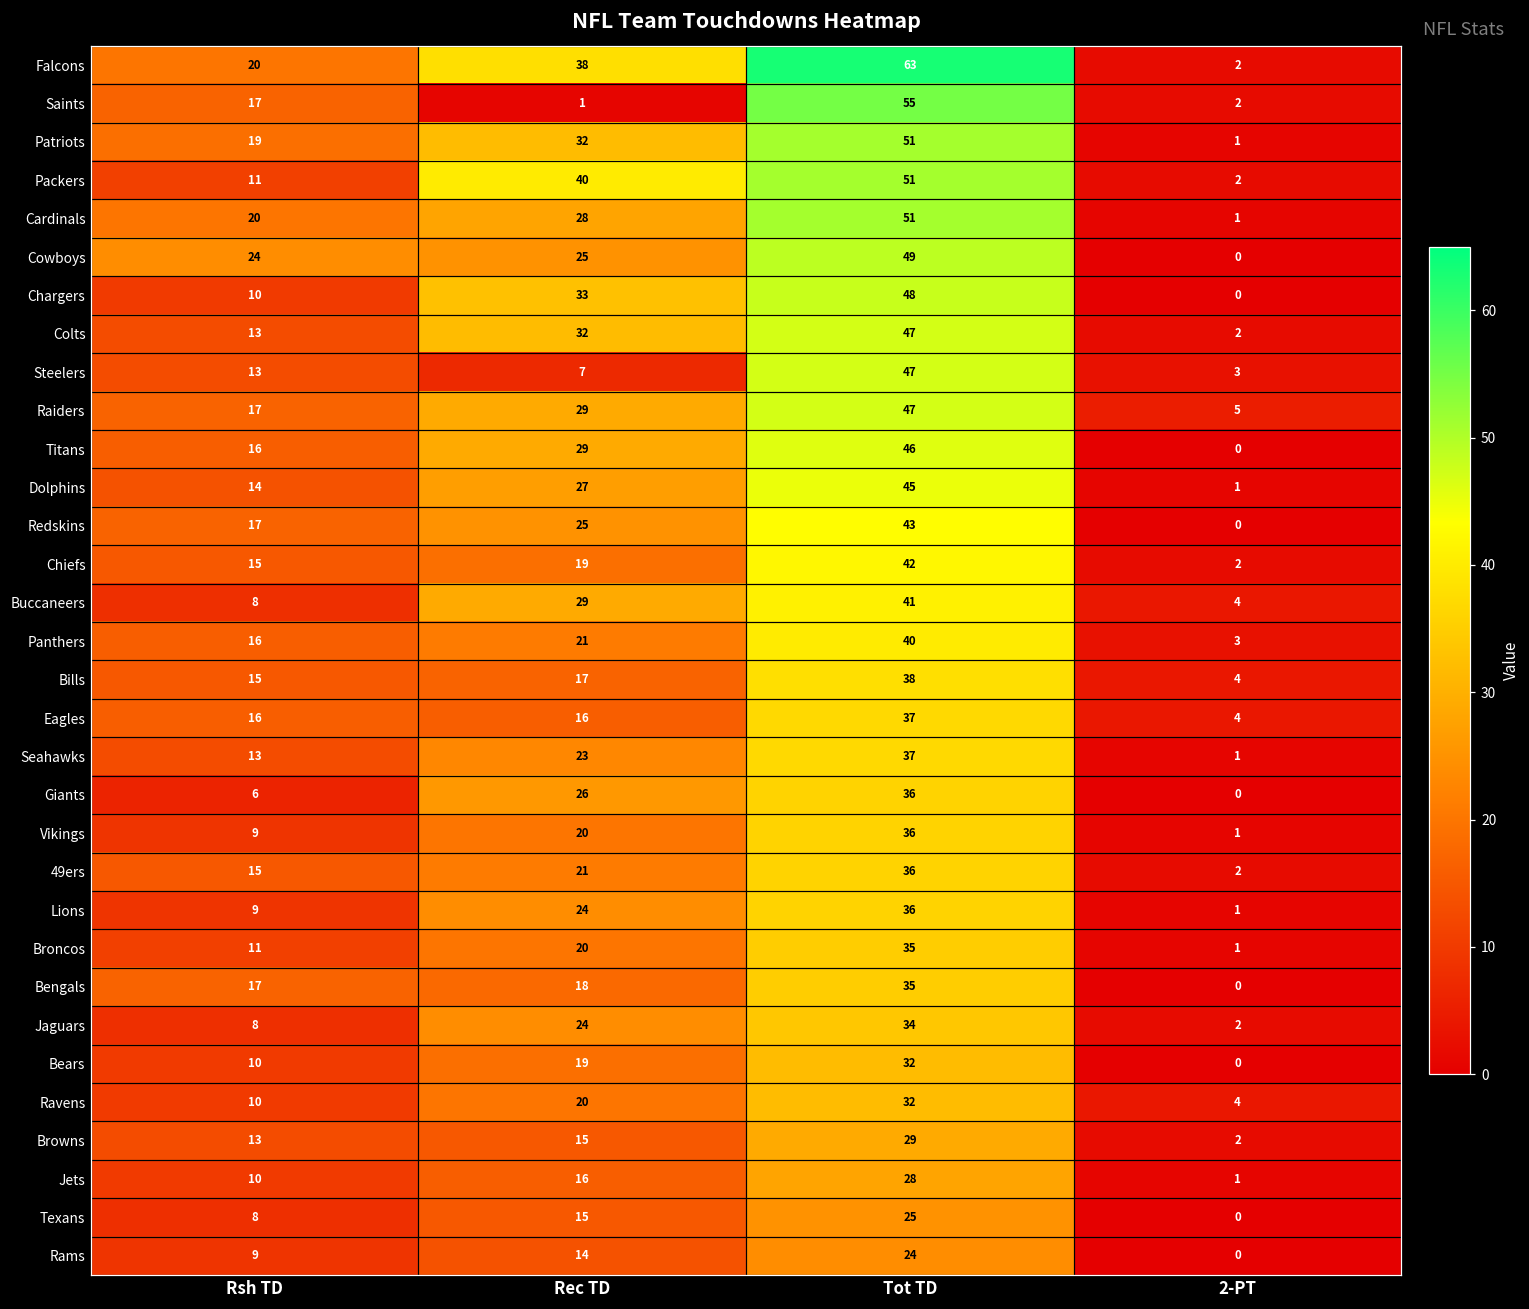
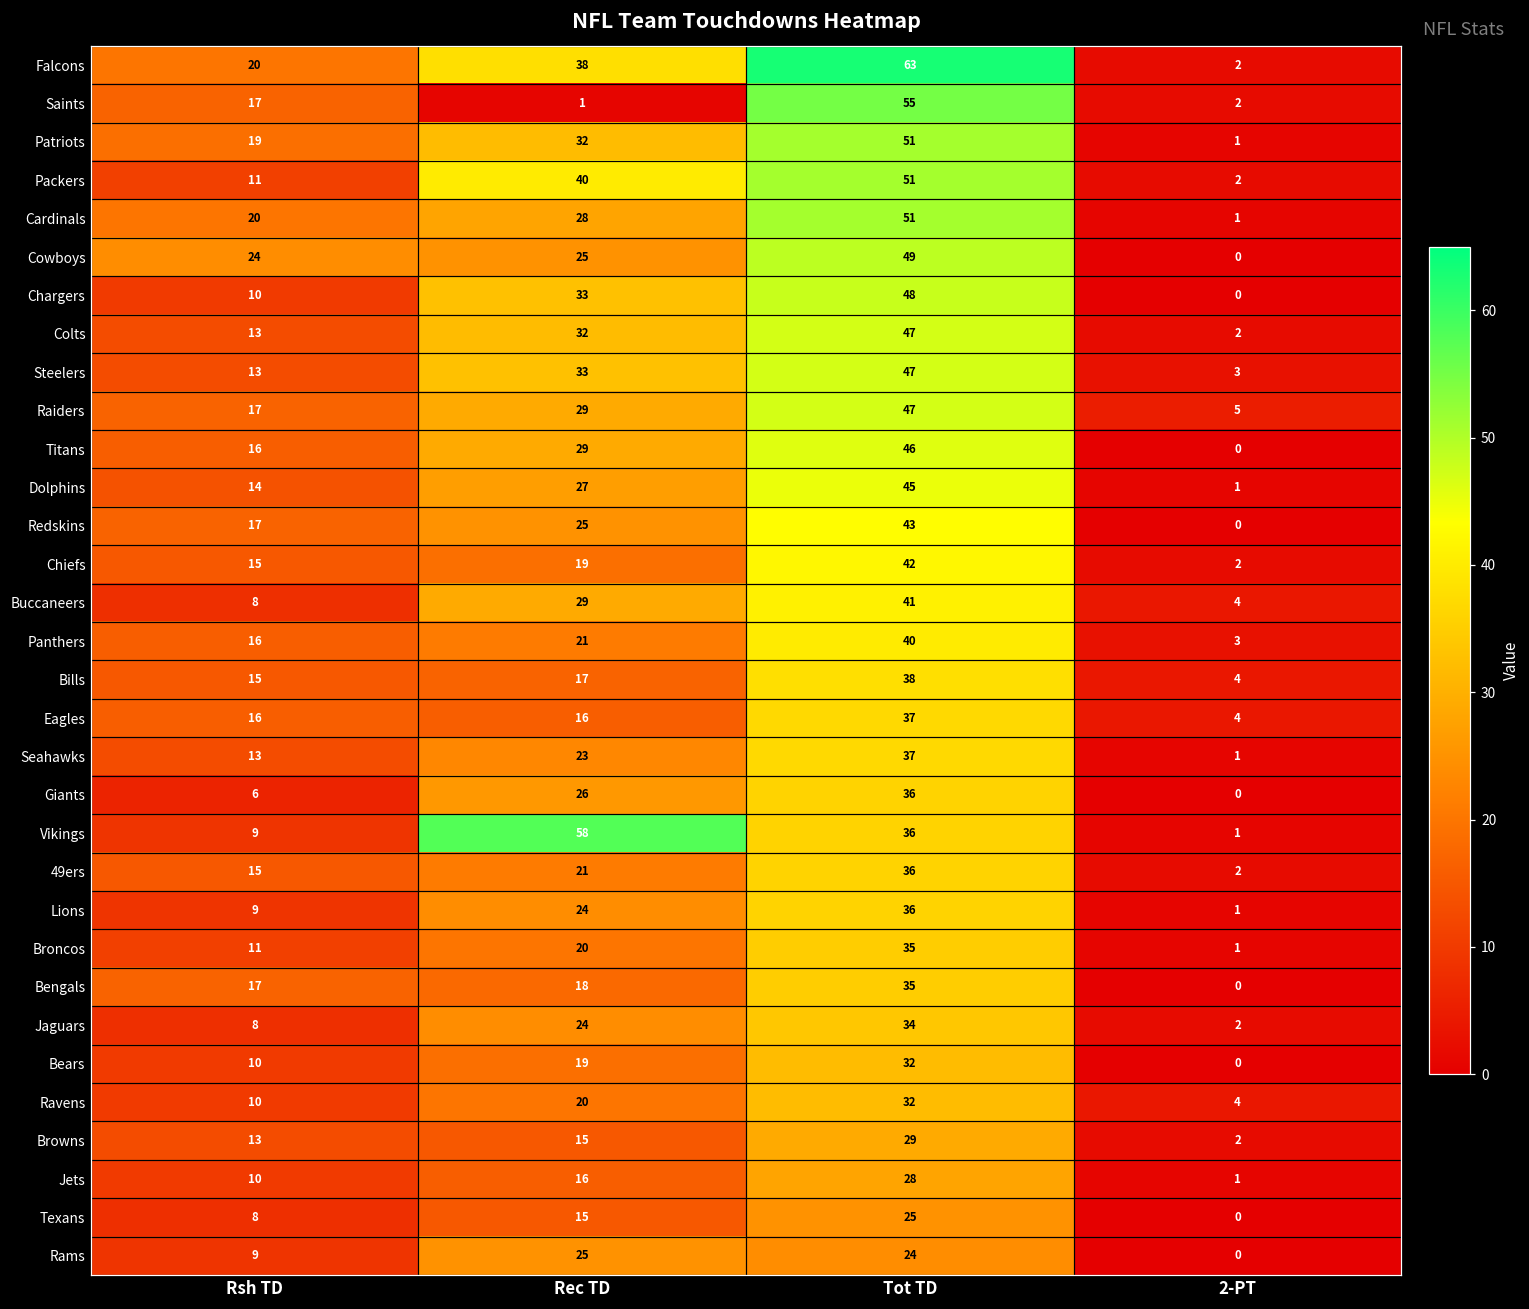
  {
    "Falcons": {
      "Rsh TD": 20,
      "Rec TD": 38,
      "Tot TD": 63,
      "2-PT": 2
    },
    "Saints": {
      "Rsh TD": 17,
      "Rec TD": 1,
      "Tot TD": 55,
      "2-PT": 2
    },
    "Patriots": {
      "Rsh TD": 19,
      "Rec TD": 32,
      "Tot TD": 51,
      "2-PT": 1
    },
    "Packers": {
      "Rsh TD": 11,
      "Rec TD": 40,
      "Tot TD": 51,
      "2-PT": 2
    },
    "Cardinals": {
      "Rsh TD": 20,
      "Rec TD": 28,
      "Tot TD": 51,
      "2-PT": 1
    },
    "Cowboys": {
      "Rsh TD": 24,
      "Rec TD": 25,
      "Tot TD": 49,
      "2-PT": 0
    },
    "Chargers": {
      "Rsh TD": 10,
      "Rec TD": 33,
      "Tot TD": 48,
      "2-PT": 0
    },
    "Colts": {
      "Rsh TD": 13,
      "Rec TD": 32,
      "Tot TD": 47,
      "2-PT": 2
    },
    "Steelers": {
      "Rsh TD": 13,
-     "Rec TD": 7,
+     "Rec TD": 33,
      "Tot TD": 47,
      "2-PT": 3
    },
    "Raiders": {
      "Rsh TD": 17,
      "Rec TD": 29,
      "Tot TD": 47,
      "2-PT": 5
    },
    "Titans": {
      "Rsh TD": 16,
      "Rec TD": 29,
      "Tot TD": 46,
      "2-PT": 0
    },
    "Dolphins": {
      "Rsh TD": 14,
      "Rec TD": 27,
      "Tot TD": 45,
      "2-PT": 1
    },
    "Redskins": {
      "Rsh TD": 17,
      "Rec TD": 25,
      "Tot TD": 43,
      "2-PT": 0
    },
    "Chiefs": {
      "Rsh TD": 15,
      "Rec TD": 19,
      "Tot TD": 42,
      "2-PT": 2
    },
    "Buccaneers": {
      "Rsh TD": 8,
      "Rec TD": 29,
      "Tot TD": 41,
      "2-PT": 4
    },
    "Panthers": {
      "Rsh TD": 16,
      "Rec TD": 21,
      "Tot TD": 40,
      "2-PT": 3
    },
    "Bills": {
      "Rsh TD": 15,
      "Rec TD": 17,
      "Tot TD": 38,
      "2-PT": 4
    },
    "Eagles": {
      "Rsh TD": 16,
      "Rec TD": 16,
      "Tot TD": 37,
      "2-PT": 4
    },
    "Seahawks": {
      "Rsh TD": 13,
      "Rec TD": 23,
      "Tot TD": 37,
      "2-PT": 1
    },
    "Giants": {
      "Rsh TD": 6,
      "Rec TD": 26,
      "Tot TD": 36,
      "2-PT": 0
    },
    "Vikings": {
      "Rsh TD": 9,
-     "Rec TD": 20,
+     "Rec TD": 58,
      "Tot TD": 36,
      "2-PT": 1
    },
    "49ers": {
      "Rsh TD": 15,
      "Rec TD": 21,
      "Tot TD": 36,
      "2-PT": 2
    },
    "Lions": {
      "Rsh TD": 9,
      "Rec TD": 24,
      "Tot TD": 36,
      "2-PT": 1
    },
    "Broncos": {
      "Rsh TD": 11,
      "Rec TD": 20,
      "Tot TD": 35,
      "2-PT": 1
    },
    "Bengals": {
      "Rsh TD": 17,
      "Rec TD": 18,
      "Tot TD": 35,
      "2-PT": 0
    },
    "Jaguars": {
      "Rsh TD": 8,
      "Rec TD": 24,
      "Tot TD": 34,
      "2-PT": 2
    },
    "Bears": {
      "Rsh TD": 10,
      "Rec TD": 19,
      "Tot TD": 32,
      "2-PT": 0
    },
    "Ravens": {
      "Rsh TD": 10,
      "Rec TD": 20,
      "Tot TD": 32,
      "2-PT": 4
    },
    "Browns": {
      "Rsh TD": 13,
      "Rec TD": 15,
      "Tot TD": 29,
      "2-PT": 2
    },
    "Jets": {
      "Rsh TD": 10,
      "Rec TD": 16,
      "Tot TD": 28,
      "2-PT": 1
    },
    "Texans": {
      "Rsh TD": 8,
      "Rec TD": 15,
      "Tot TD": 25,
      "2-PT": 0
    },
    "Rams": {
      "Rsh TD": 9,
-     "Rec TD": 14,
+     "Rec TD": 25,
      "Tot TD": 24,
      "2-PT": 0
    }
  }
